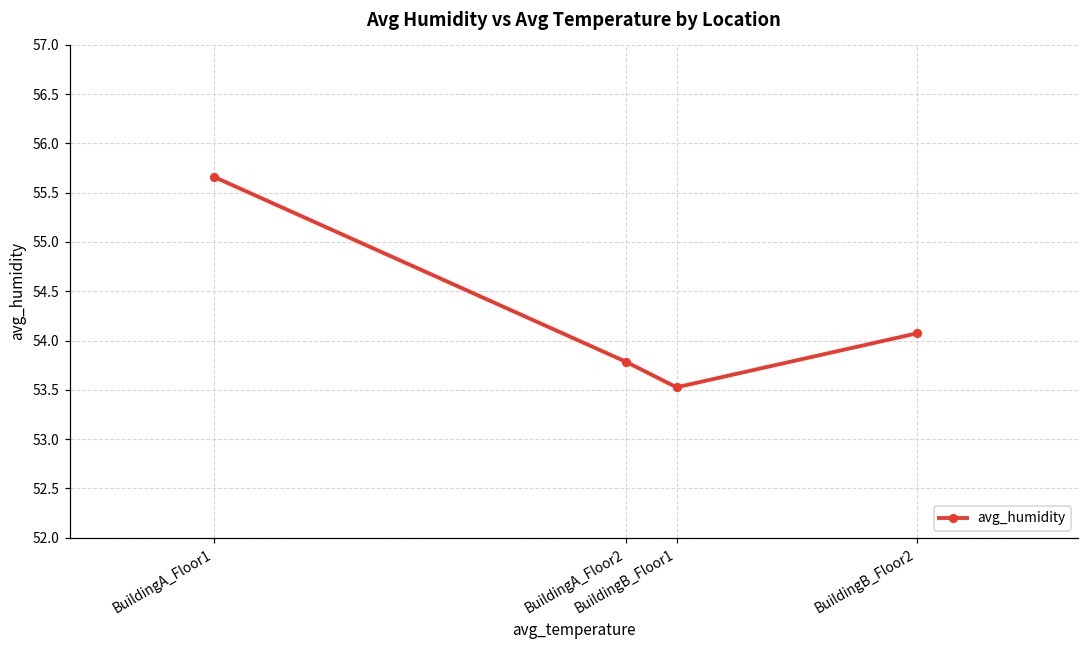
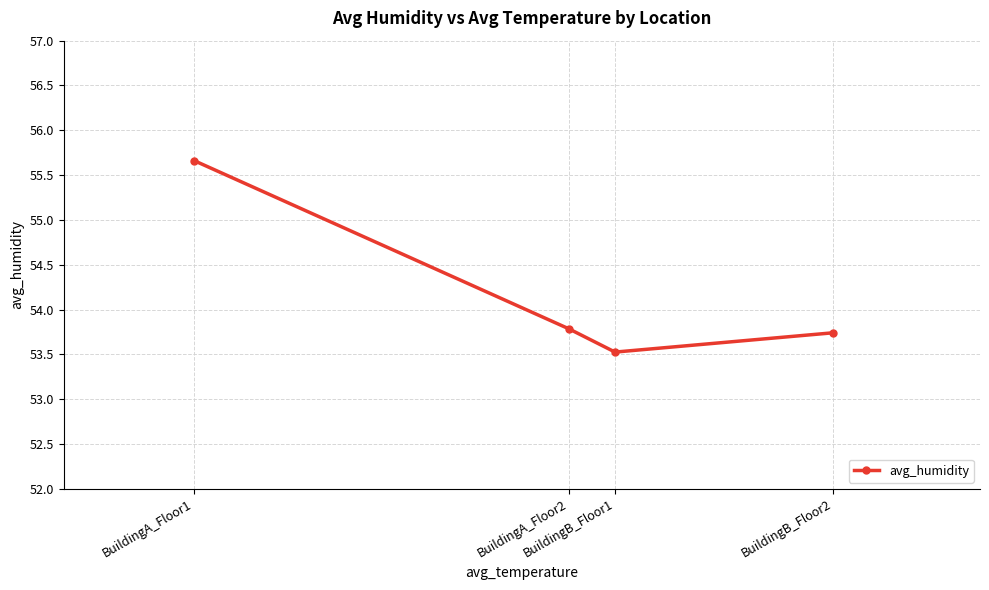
  {
    "BuildingA_Floor1": 55.7,
    "BuildingA_Floor2": 53.8,
    "BuildingB_Floor1": 53.5,
-   "BuildingB_Floor2": 54.1
+   "BuildingB_Floor2": 53.7
  }
